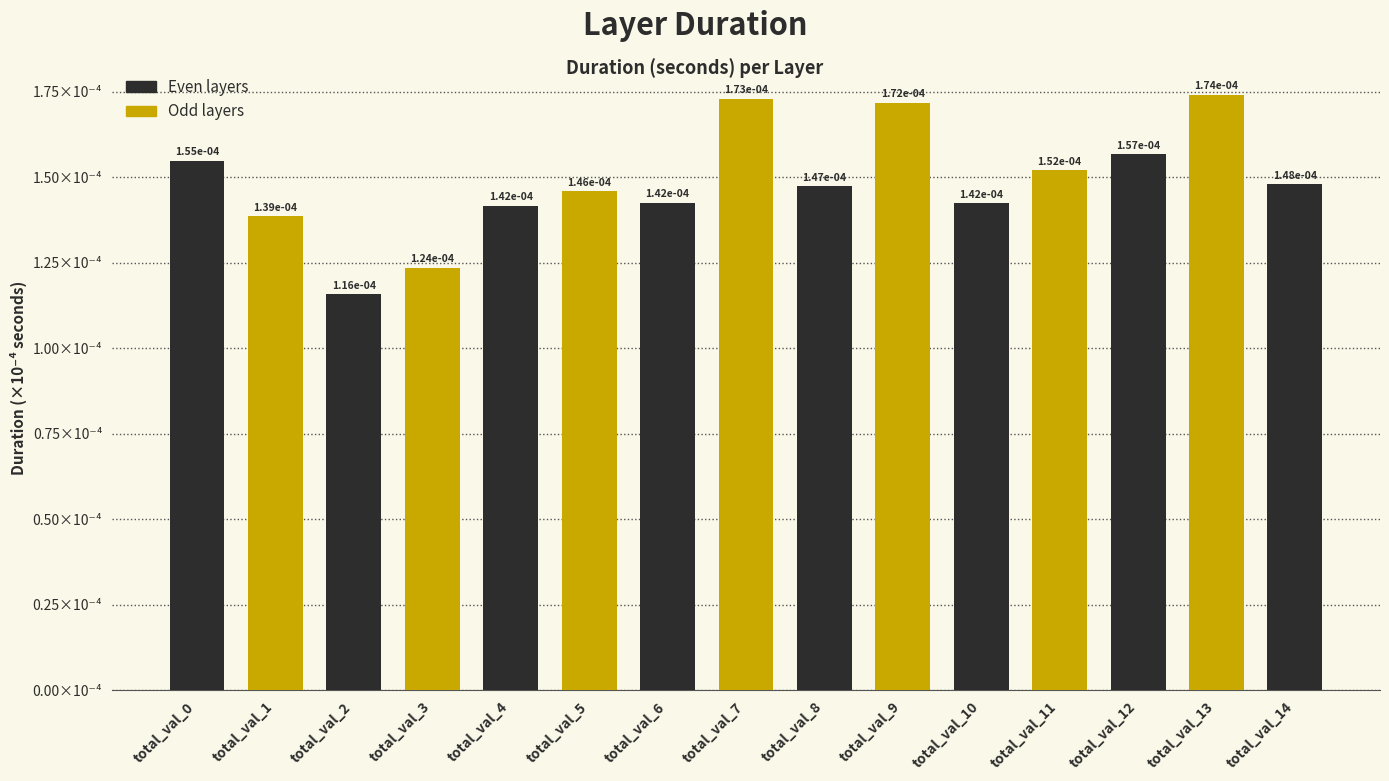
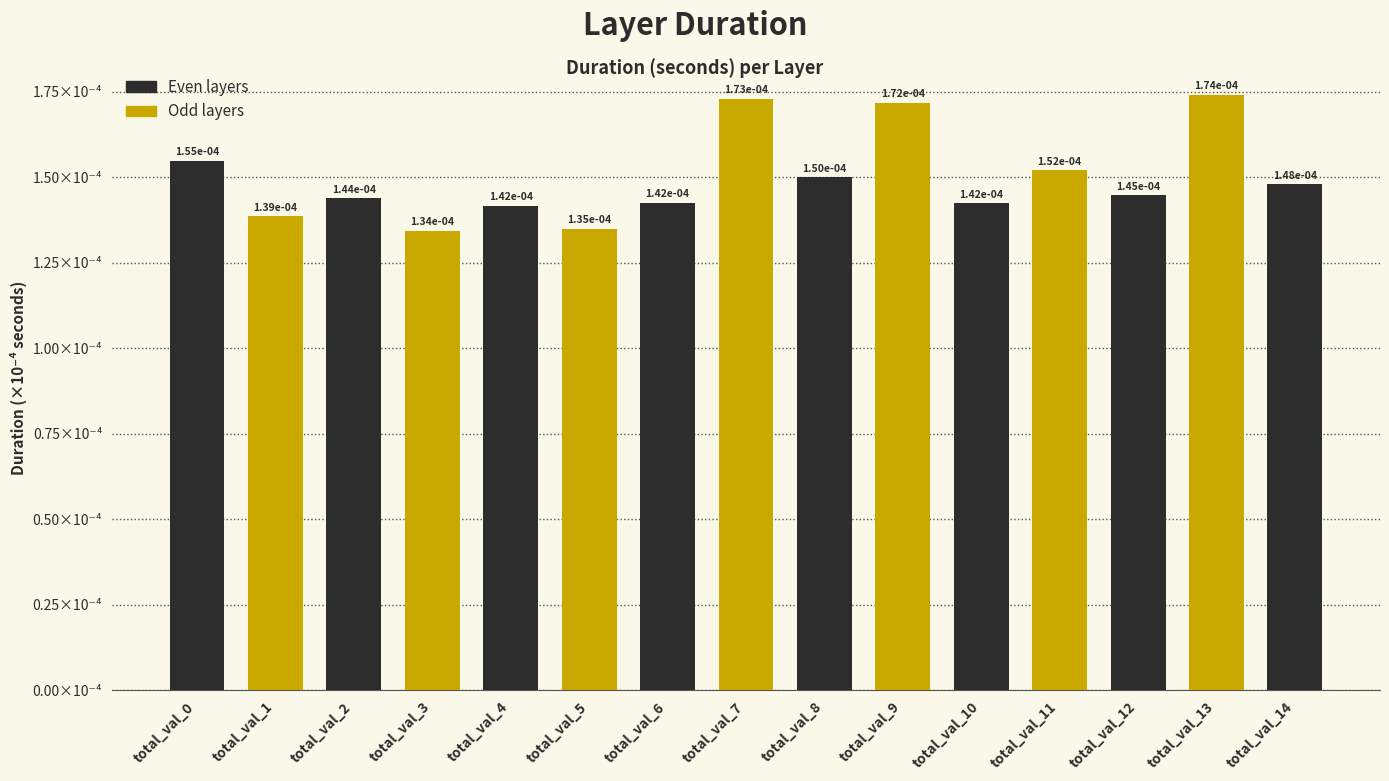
  {
    "total_val_0": "1.55e-04",
    "total_val_1": "1.39e-04",
-   "total_val_2": "1.16e-04",
-   "total_val_3": "1.24e-04",
+   "total_val_2": "1.44e-04",
+   "total_val_3": "1.34e-04",
    "total_val_4": "1.42e-04",
-   "total_val_5": "1.46e-04",
+   "total_val_5": "1.35e-04",
    "total_val_6": "1.42e-04",
    "total_val_7": "1.73e-04",
-   "total_val_8": "1.47e-04",
+   "total_val_8": "1.50e-04",
    "total_val_9": "1.72e-04",
    "total_val_10": "1.42e-04",
    "total_val_11": "1.52e-04",
-   "total_val_12": "1.57e-04",
+   "total_val_12": "1.45e-04",
    "total_val_13": "1.74e-04",
    "total_val_14": "1.48e-04"
  }
